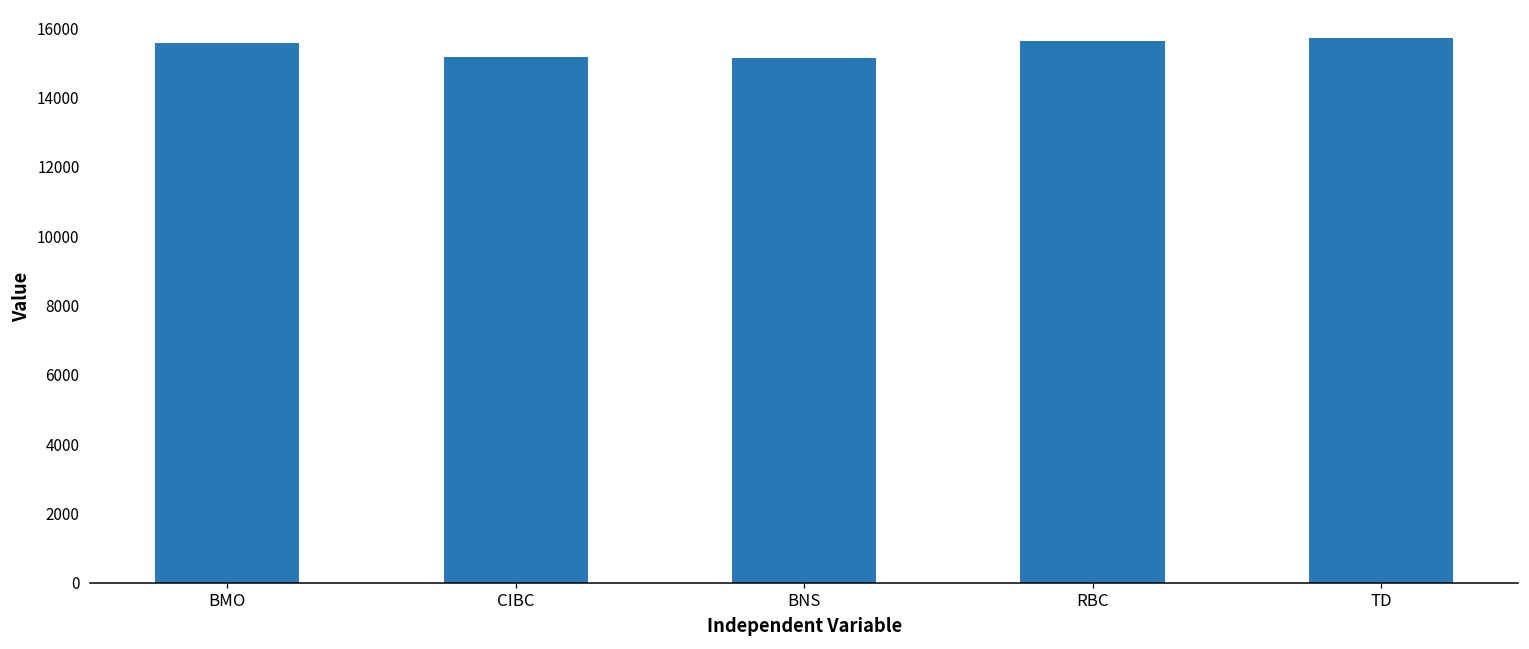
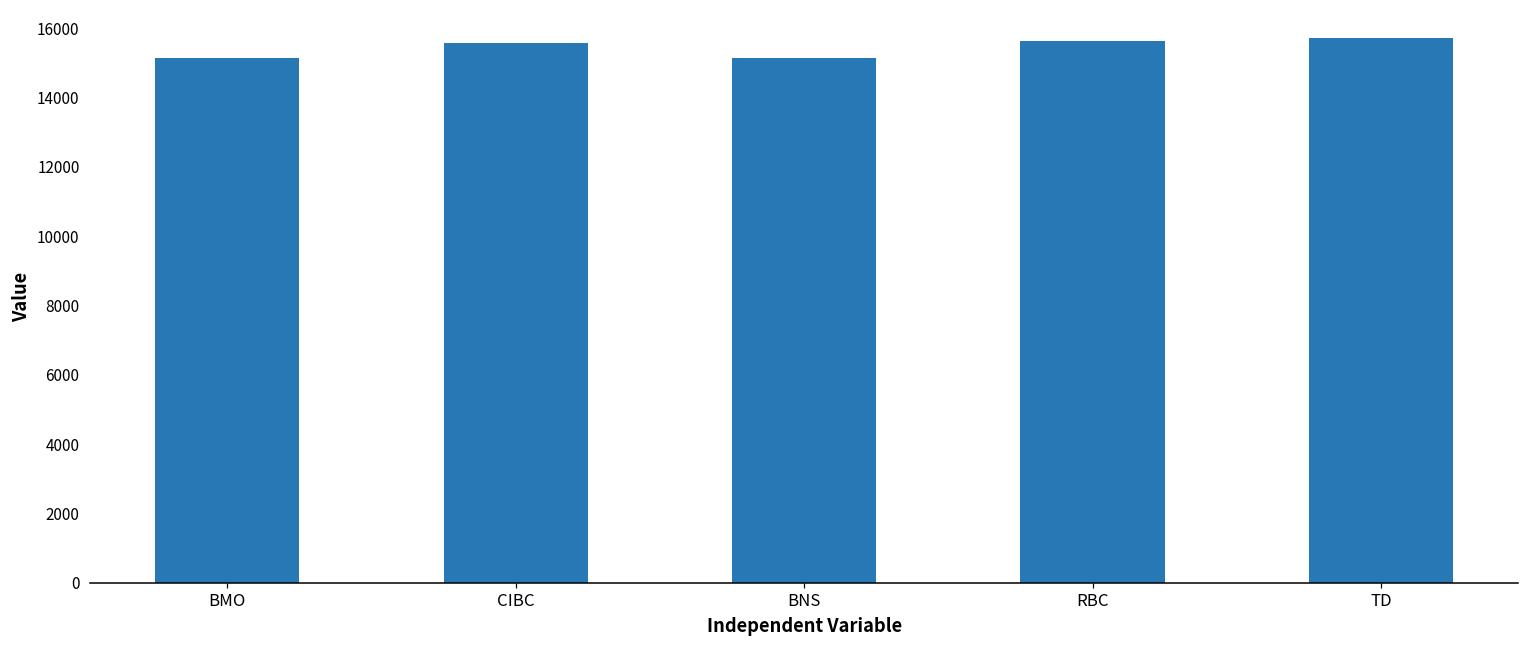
  {
-   "BMO": 15600,
-   "CIBC": 15200,
+   "BMO": 15100,
+   "CIBC": 15600,
    "BNS": 15100,
    "RBC": 15600,
    "TD": 15700
  }
